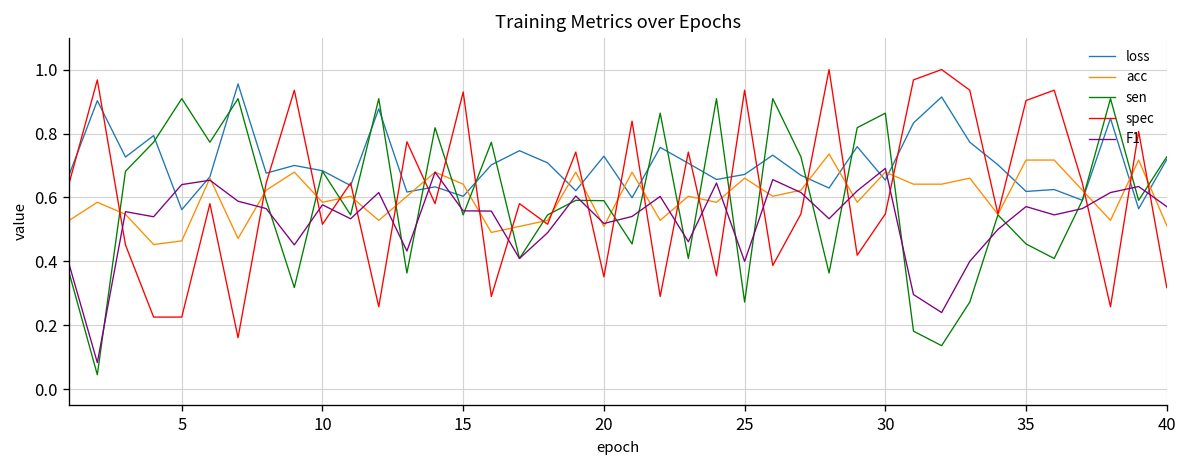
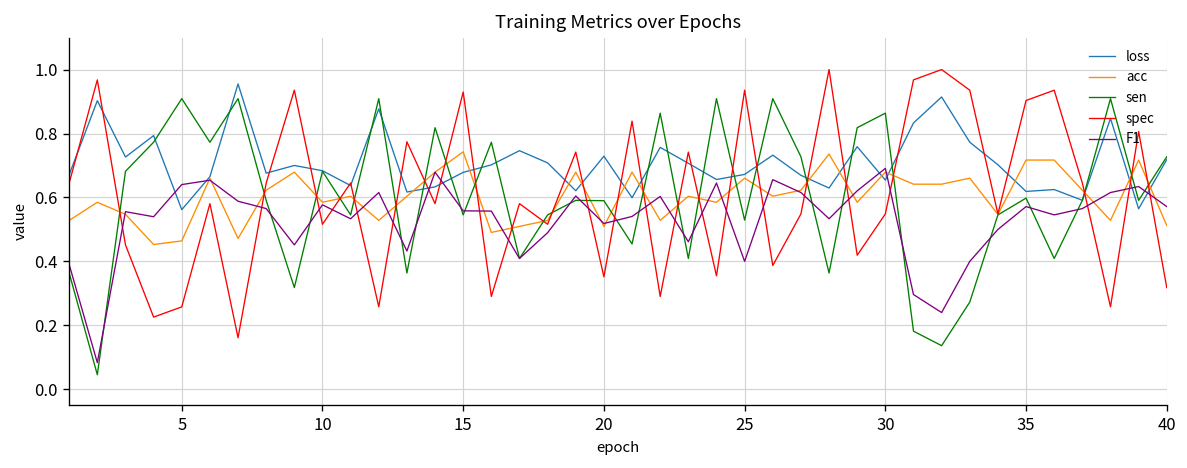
  {
    "loss": {
      "5": 0.56,
-     "15": 0.60,
+     "15": 0.68,
      "20": 0.73,
      "25": 0.67,
      "30": 0.65,
      "35": 0.62
    },
    "acc": {
      "5": 0.46,
-     "15": 0.64,
+     "15": 0.74,
      "25": 0.66,
      "30": 0.68,
      "35": 0.72,
      "40": 0.51
    },
    "sen": {
      "5": 0.91,
      "15": 0.55,
      "20": 0.59,
-     "25": 0.27,
+     "25": 0.53,
      "30": 0.86,
-     "35": 0.45
+     "35": 0.60
    },
    "spec": {
-     "5": 0.23,
+     "5": 0.26,
      "10": 0.52,
      "15": 0.93,
      "20": 0.35,
      "25": 0.94,
      "30": 0.55,
      "35": 0.90,
      "40": 0.32
    },
    "F1": {
      "5": 0.64,
      "15": 0.56,
      "25": 0.40,
      "30": 0.69,
      "35": 0.57,
      "40": 0.57
    }
  }
